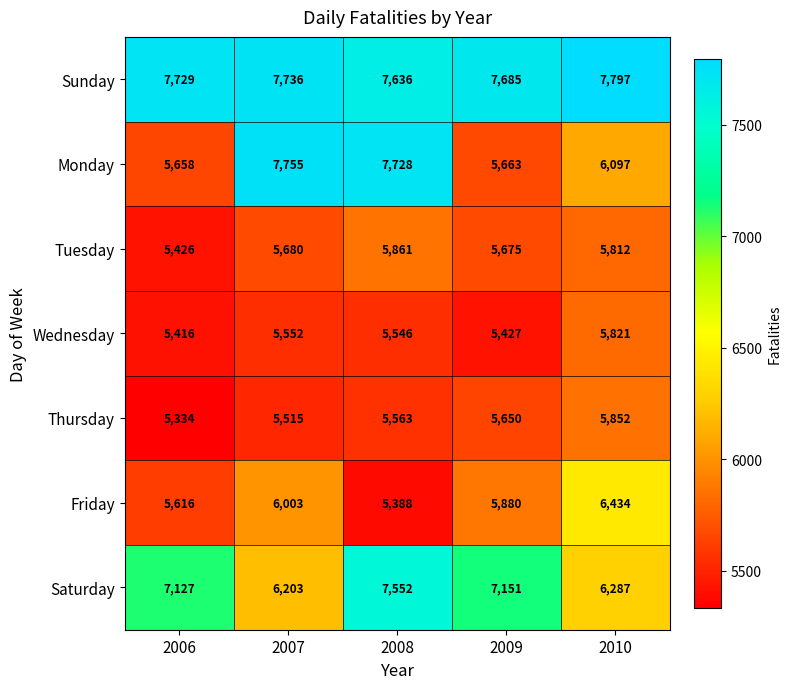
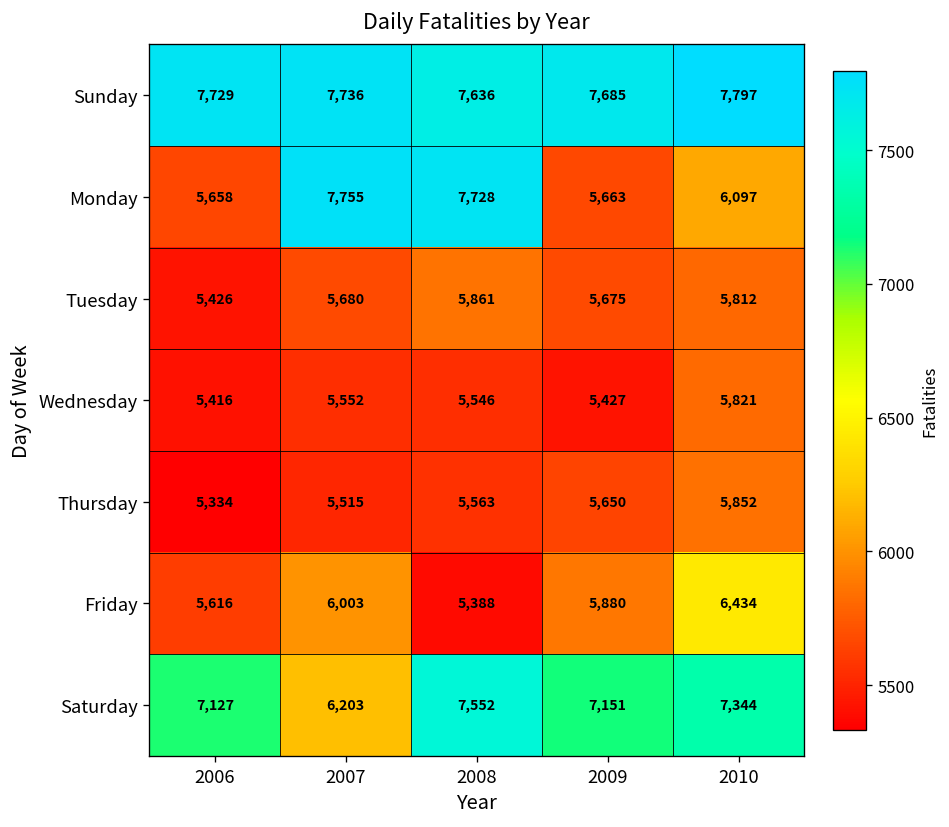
  {
    "Sunday": {
      "2006": "7,729",
      "2007": "7,736",
      "2008": "7,636",
      "2009": "7,685",
      "2010": "7,797"
    },
    "Monday": {
      "2006": "5,658",
      "2007": "7,755",
      "2008": "7,728",
      "2009": "5,663",
      "2010": "6,097"
    },
    "Tuesday": {
      "2006": "5,426",
      "2007": "5,680",
      "2008": "5,861",
      "2009": "5,675",
      "2010": "5,812"
    },
    "Wednesday": {
      "2006": "5,416",
      "2007": "5,552",
      "2008": "5,546",
      "2009": "5,427",
      "2010": "5,821"
    },
    "Thursday": {
      "2006": "5,334",
      "2007": "5,515",
      "2008": "5,563",
      "2009": "5,650",
      "2010": "5,852"
    },
    "Friday": {
      "2006": "5,616",
      "2007": "6,003",
      "2008": "5,388",
      "2009": "5,880",
      "2010": "6,434"
    },
    "Saturday": {
      "2006": "7,127",
      "2007": "6,203",
      "2008": "7,552",
      "2009": "7,151",
-     "2010": "6,287"
+     "2010": "7,344"
    }
  }
